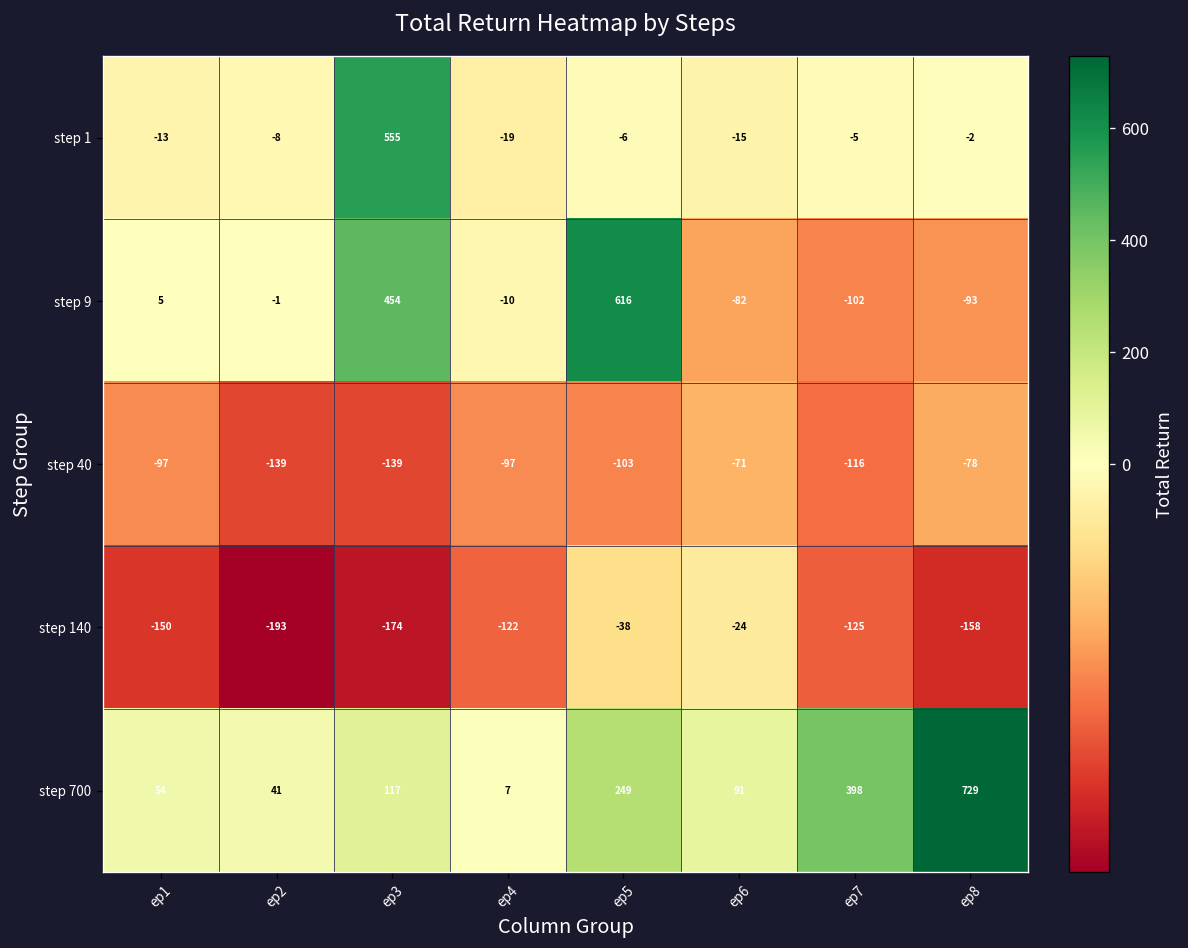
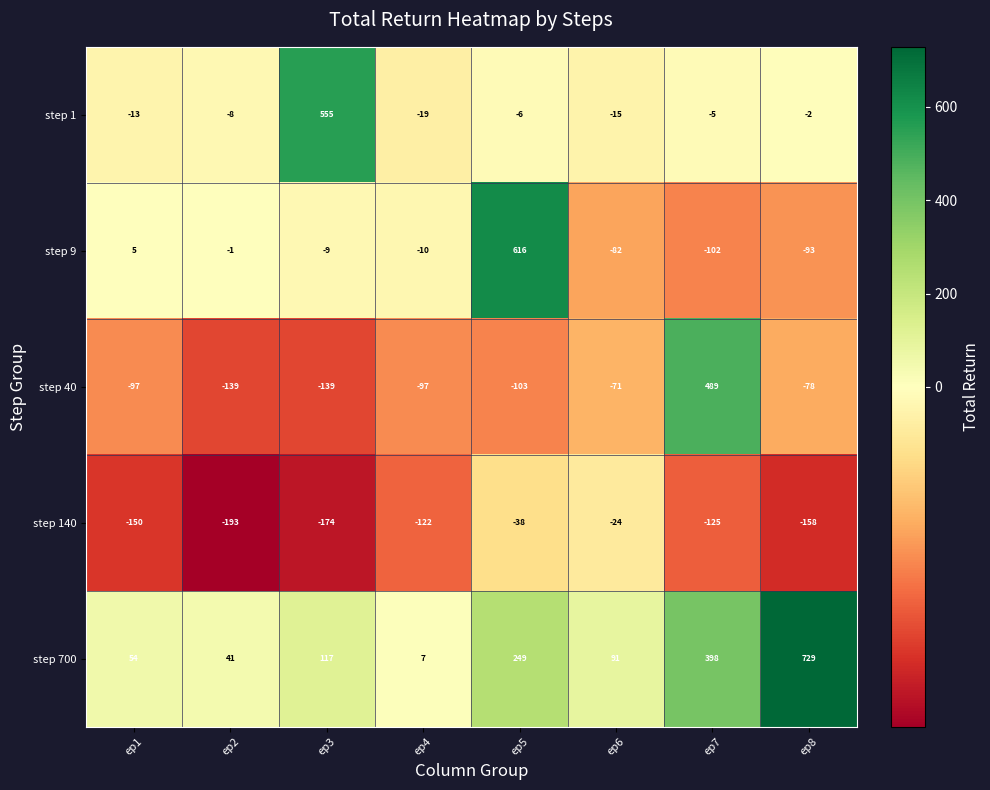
  {
    "step 1": {
      "ep1": -13,
      "ep2": -8,
      "ep3": 555,
      "ep4": -19,
      "ep5": -6,
      "ep6": -15,
      "ep7": -5,
      "ep8": -2
    },
    "step 9": {
      "ep1": 5,
      "ep2": -1,
-     "ep3": 454,
+     "ep3": -9,
      "ep4": -10,
      "ep5": 616,
      "ep6": -82,
      "ep7": -102,
      "ep8": -93
    },
    "step 40": {
      "ep1": -97,
      "ep2": -139,
      "ep3": -139,
      "ep4": -97,
      "ep5": -103,
      "ep6": -71,
-     "ep7": -116,
+     "ep7": 489,
      "ep8": -78
    },
    "step 140": {
      "ep1": -150,
      "ep2": -193,
      "ep3": -174,
      "ep4": -122,
      "ep5": -38,
      "ep6": -24,
      "ep7": -125,
      "ep8": -158
    },
    "step 700": {
      "ep1": 54,
      "ep2": 41,
      "ep3": 117,
      "ep4": 7,
      "ep5": 249,
      "ep6": 91,
      "ep7": 398,
      "ep8": 729
    }
  }
